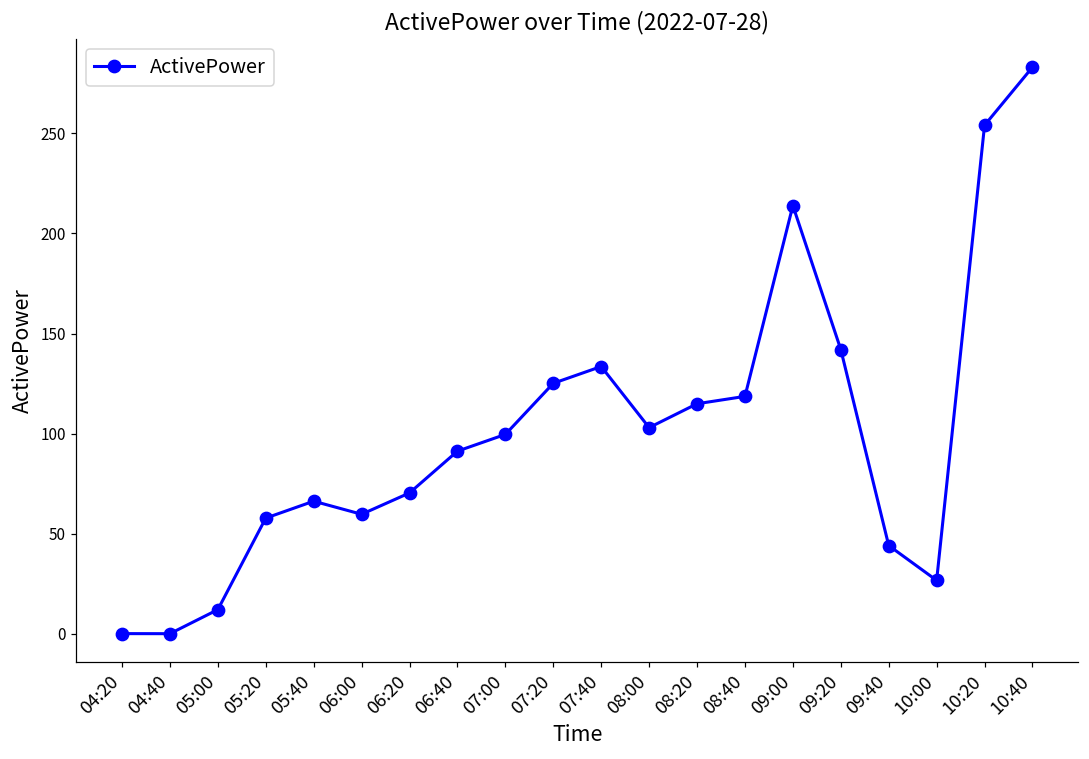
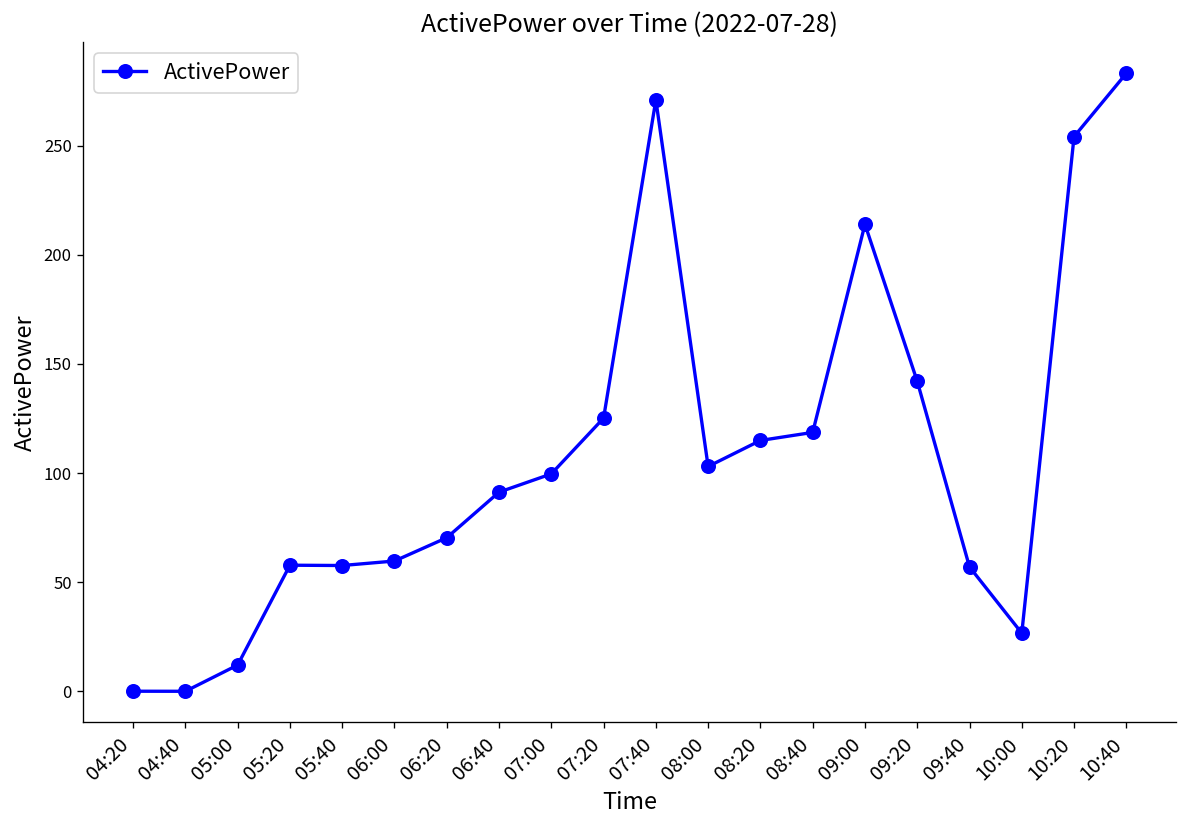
  {
    "04:20": 0,
    "04:40": 0,
    "05:00": 12,
    "05:20": 58,
-   "05:40": 66,
+   "05:40": 58,
    "06:00": 60,
    "06:20": 70,
    "06:40": 91,
    "07:00": 100,
    "07:20": 125,
-   "07:40": 134,
+   "07:40": 271,
    "08:00": 103,
    "08:20": 115,
    "08:40": 119,
    "09:00": 214,
    "09:20": 142,
-   "09:40": 44,
+   "09:40": 57,
    "10:00": 27,
    "10:20": 254,
    "10:40": 283
  }
